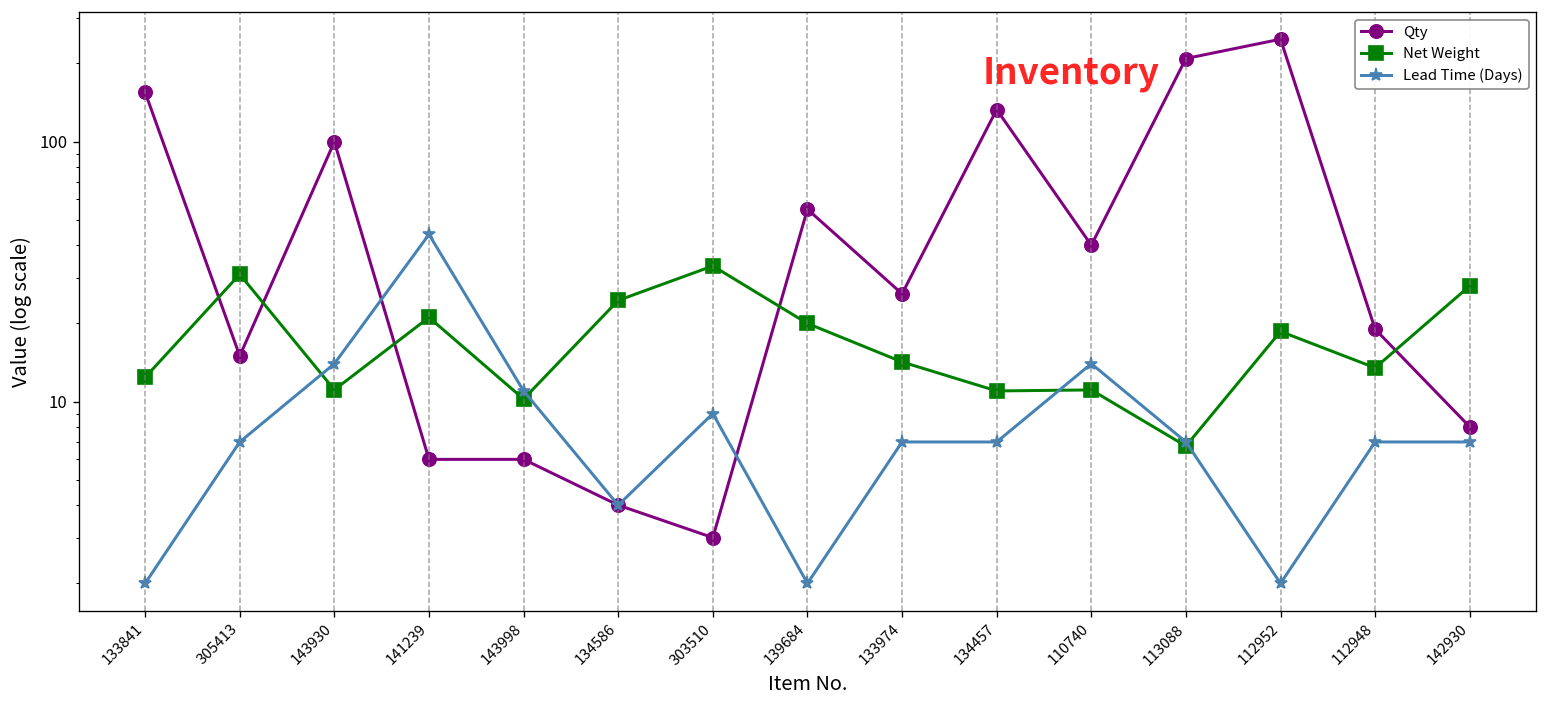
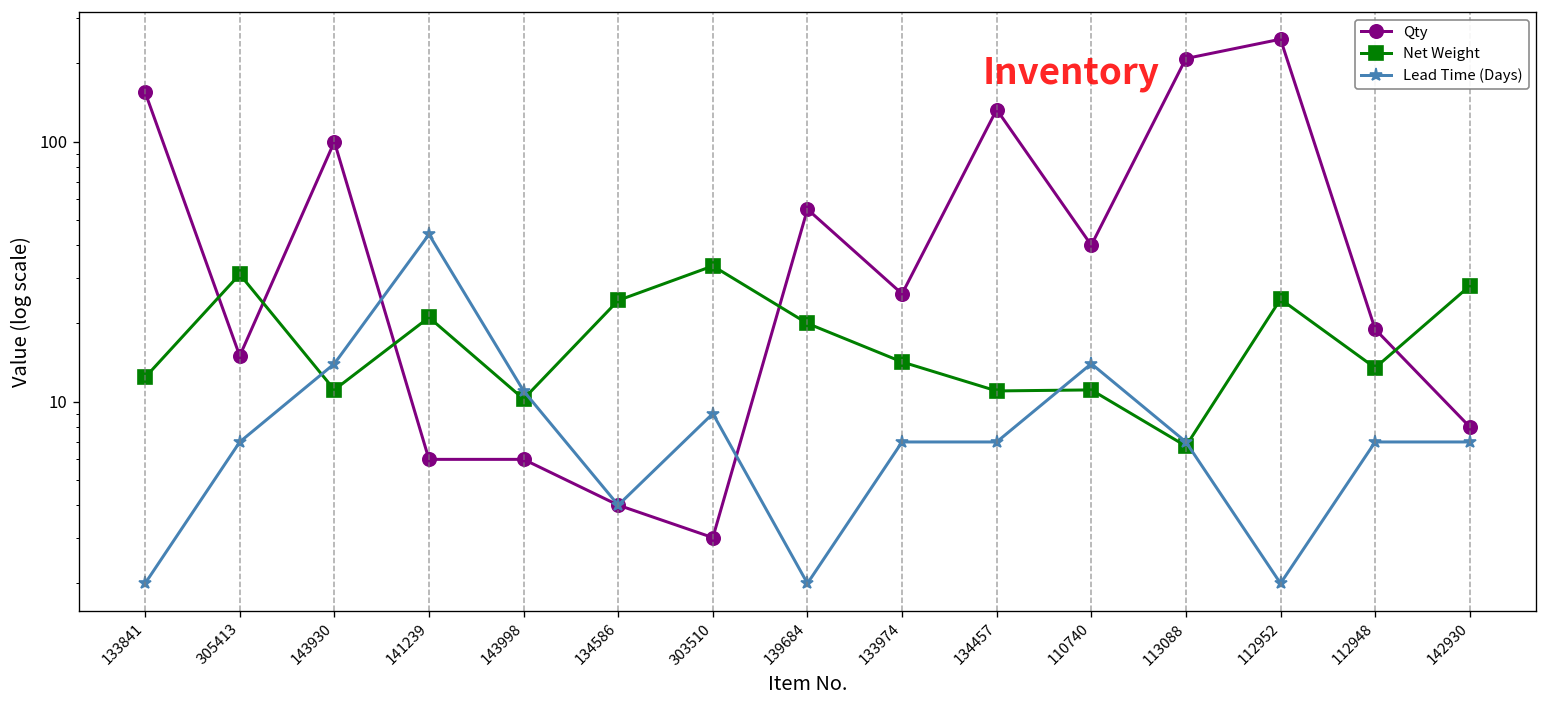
  {
    "Qty": {
      "133841": 160,
      "305413": 15,
      "143930": 100,
      "141239": 6,
      "143998": 6,
      "303510": 3,
      "139684": 55,
      "133974": 26,
      "134457": 130,
      "110740": 40,
      "113088": 210,
      "112952": 250,
      "112948": 19,
      "142930": 8
    },
    "Net Weight": {
      "133841": 12,
      "305413": 31,
      "143930": 11,
      "141239": 21,
      "143998": 10,
      "134586": 25,
      "303510": 33,
      "139684": 20,
      "133974": 14,
      "134457": 11,
      "110740": 11,
      "113088": 6.8,
-     "112952": 19,
+     "112952": 25,
      "112948": 14,
      "142930": 28
    },
    "Lead Time (Days)": {
      "133841": 2,
      "305413": 7,
      "143930": 14,
      "141239": 44,
      "143998": 11,
      "303510": 9,
      "139684": 2,
      "133974": 7,
      "134457": 7,
      "110740": 14,
      "113088": 7,
      "112952": 2,
      "112948": 7,
      "142930": 7
    }
  }
